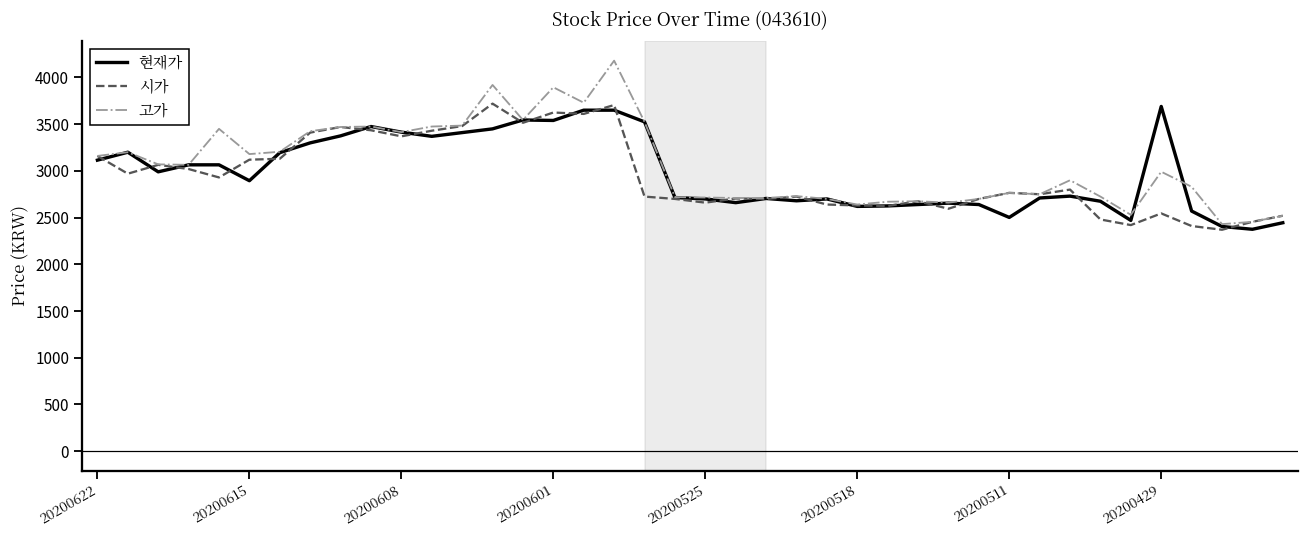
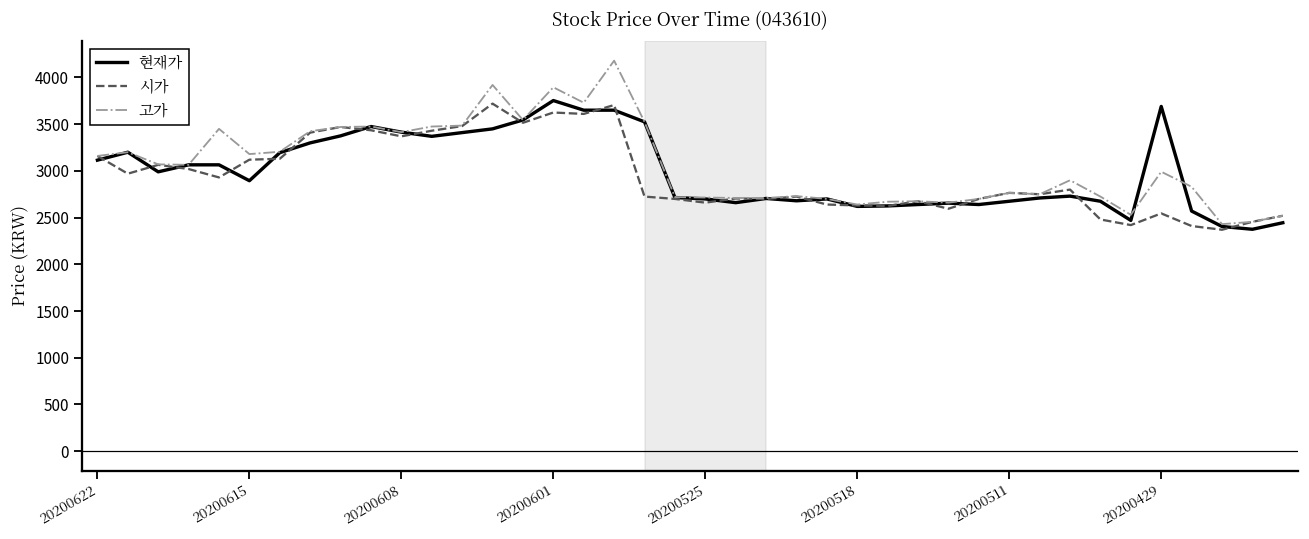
  {
    "현재가": {
      "20200622": 3100,
      "20200615": 2900,
-     "20200601": 3500,
-     "20200511": 2500,
+     "20200601": 3800,
+     "20200511": 2700,
      "20200429": 3700
    },
    "시가": {
      "20200615": 3100,
      "20200608": 3400,
      "20200601": 3600,
      "20200525": 2700,
      "20200429": 2500
    },
    "고가": {
      "20200615": 3200,
      "20200601": 3900,
      "20200429": 3000
    }
  }
